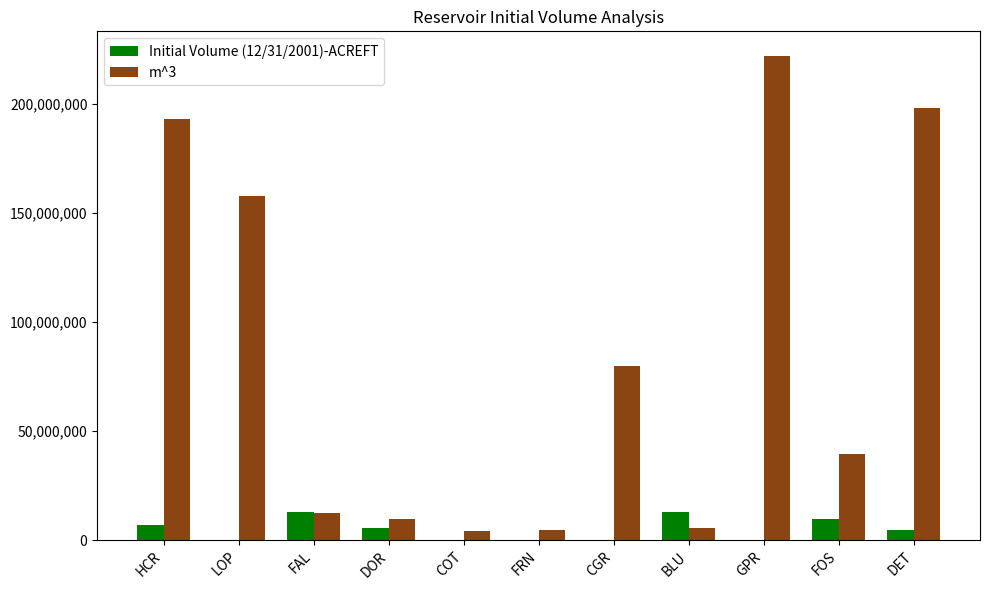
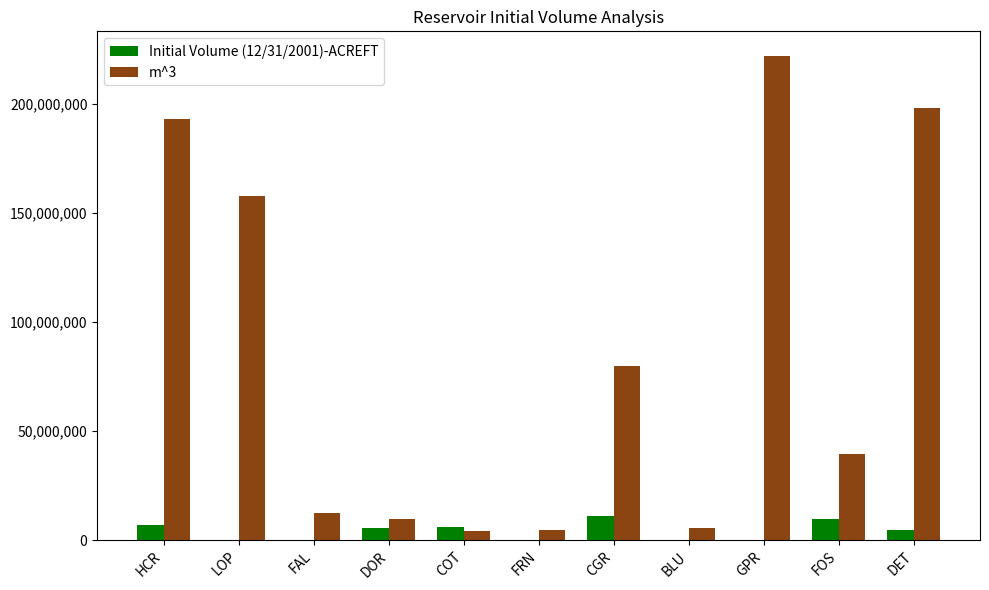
  {
    "Initial Volume (12/31/2001)-ACREFT": {
      "HCR": "7,000,000",
-     "FAL": "13,000,000",
+     "FAL": "0",
      "DOR": "6,000,000",
-     "COT": "0",
-     "CGR": "0",
-     "BLU": "13,000,000",
+     "COT": "6,000,000",
+     "CGR": "11,000,000",
+     "BLU": "0",
      "FOS": "10,000,000",
      "DET": "5,000,000"
    },
    "m^3": {
      "HCR": "193,000,000",
      "LOP": "158,000,000",
      "FAL": "12,000,000",
      "DOR": "10,000,000",
      "COT": "4,000,000",
      "FRN": "5,000,000",
      "CGR": "80,000,000",
      "BLU": "6,000,000",
      "GPR": "222,000,000",
      "FOS": "40,000,000",
      "DET": "198,000,000"
    }
  }
